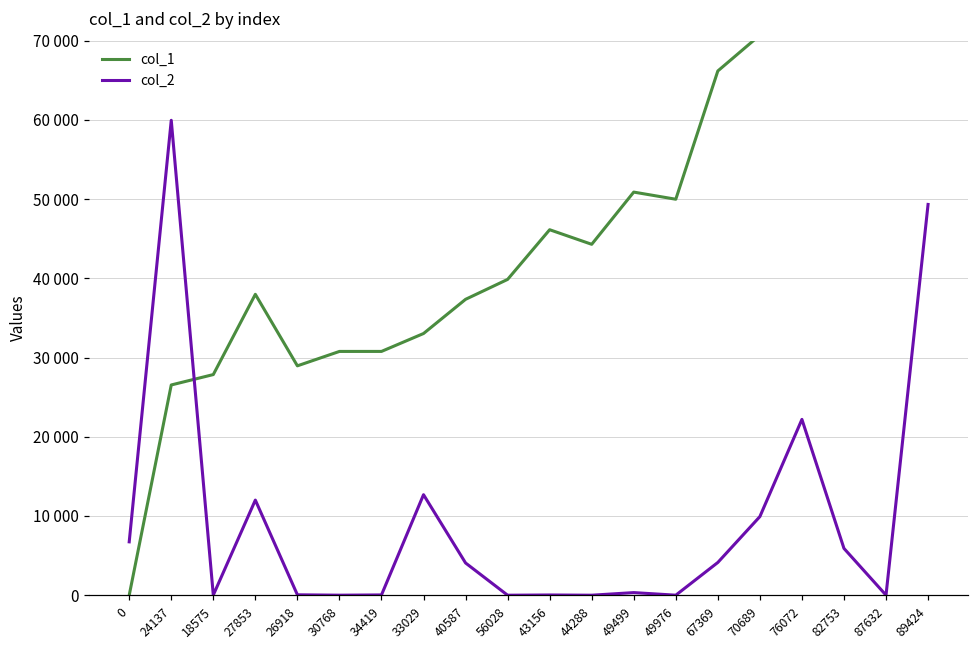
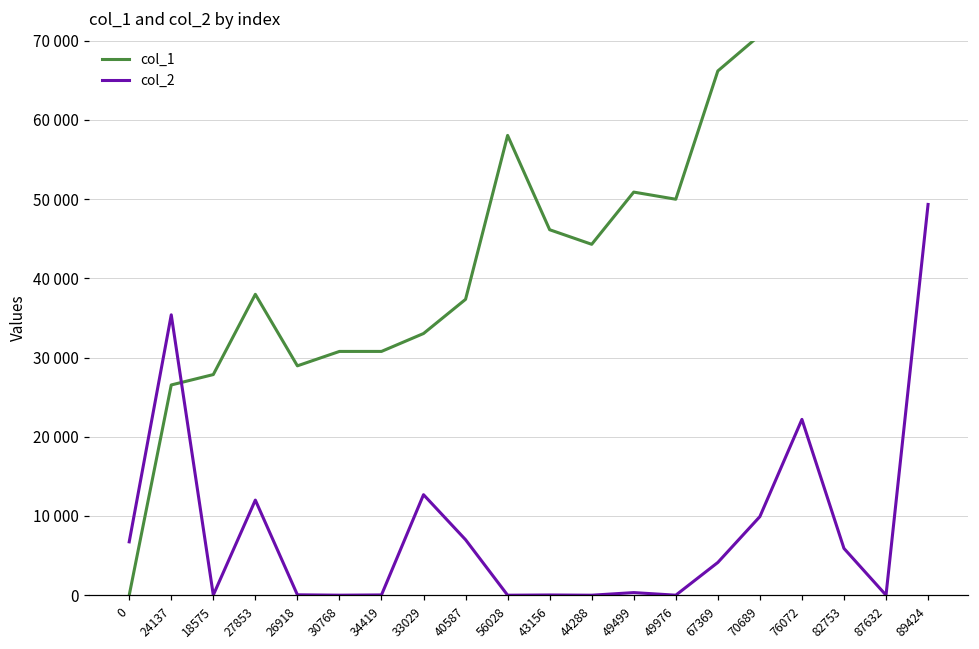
  {
    "col_1": {
      "0": 0,
      "24137": 27000,
      "18575": 28000,
      "27853": 38000,
      "26918": 29000,
      "30768": 31000,
      "34419": 31000,
      "33029": 33000,
      "40587": 37000,
-     "56028": 40000,
+     "56028": 58000,
      "43156": 46000,
      "44288": 44000,
      "49499": 51000,
      "49976": 50000,
      "67369": 66000
    },
    "col_2": {
      "0": 7000,
-     "24137": 60000,
+     "24137": 35000,
      "18575": 0,
      "27853": 12000,
      "26918": 0,
      "30768": 0,
      "34419": 0,
      "33029": 13000,
-     "40587": 4000,
+     "40587": 7000,
      "56028": 0,
      "43156": 0,
      "44288": 0,
      "49499": 0,
      "49976": 0,
      "67369": 4000,
      "70689": 10000,
      "76072": 22000,
      "82753": 6000,
      "87632": 0,
      "89424": 49000
    }
  }
